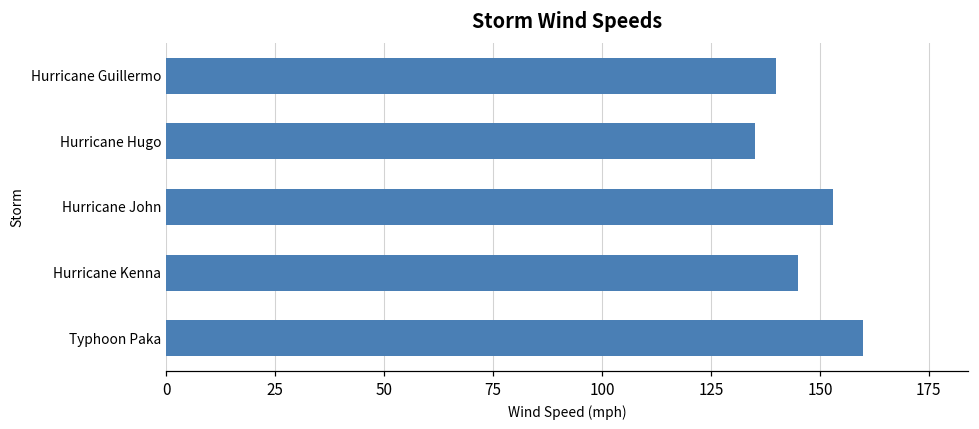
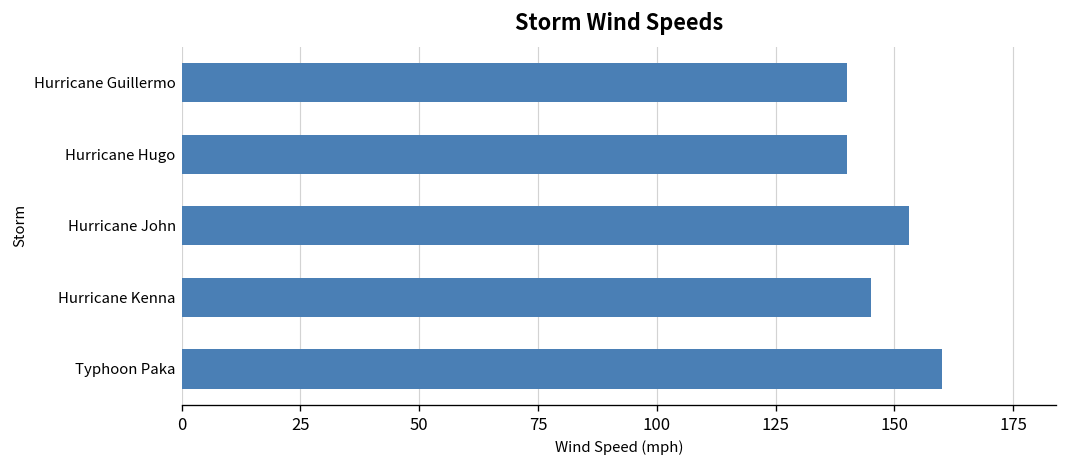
  {
    "Hurricane Guillermo": 140,
-   "Hurricane Hugo": 135,
+   "Hurricane Hugo": 140,
    "Hurricane John": 153,
    "Hurricane Kenna": 145,
    "Typhoon Paka": 160
  }
